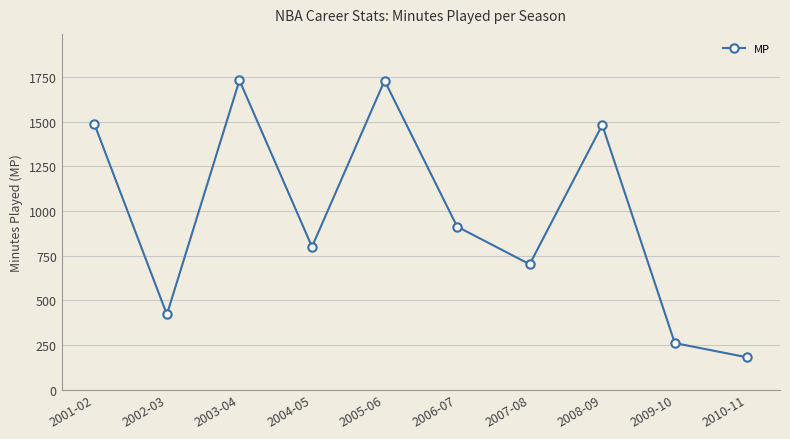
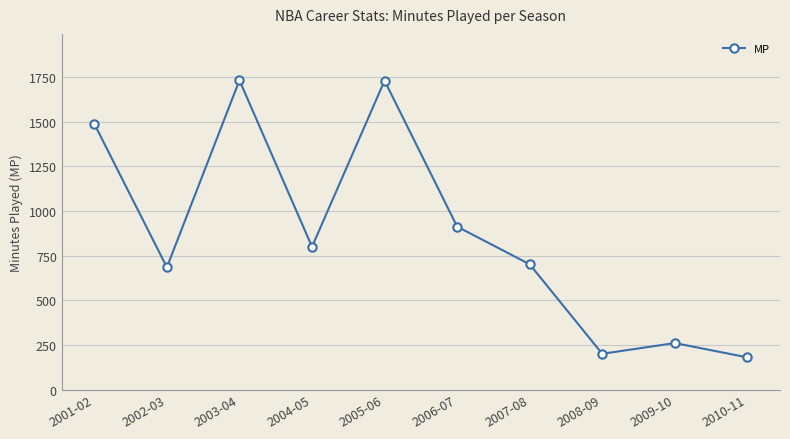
  {
    "2001-02": 1490,
-   "2002-03": 420,
+   "2002-03": 690,
    "2003-04": 1730,
    "2004-05": 800,
    "2005-06": 1730,
    "2006-07": 910,
    "2007-08": 700,
-   "2008-09": 1480,
+   "2008-09": 200,
    "2009-10": 260,
    "2010-11": 180
  }
